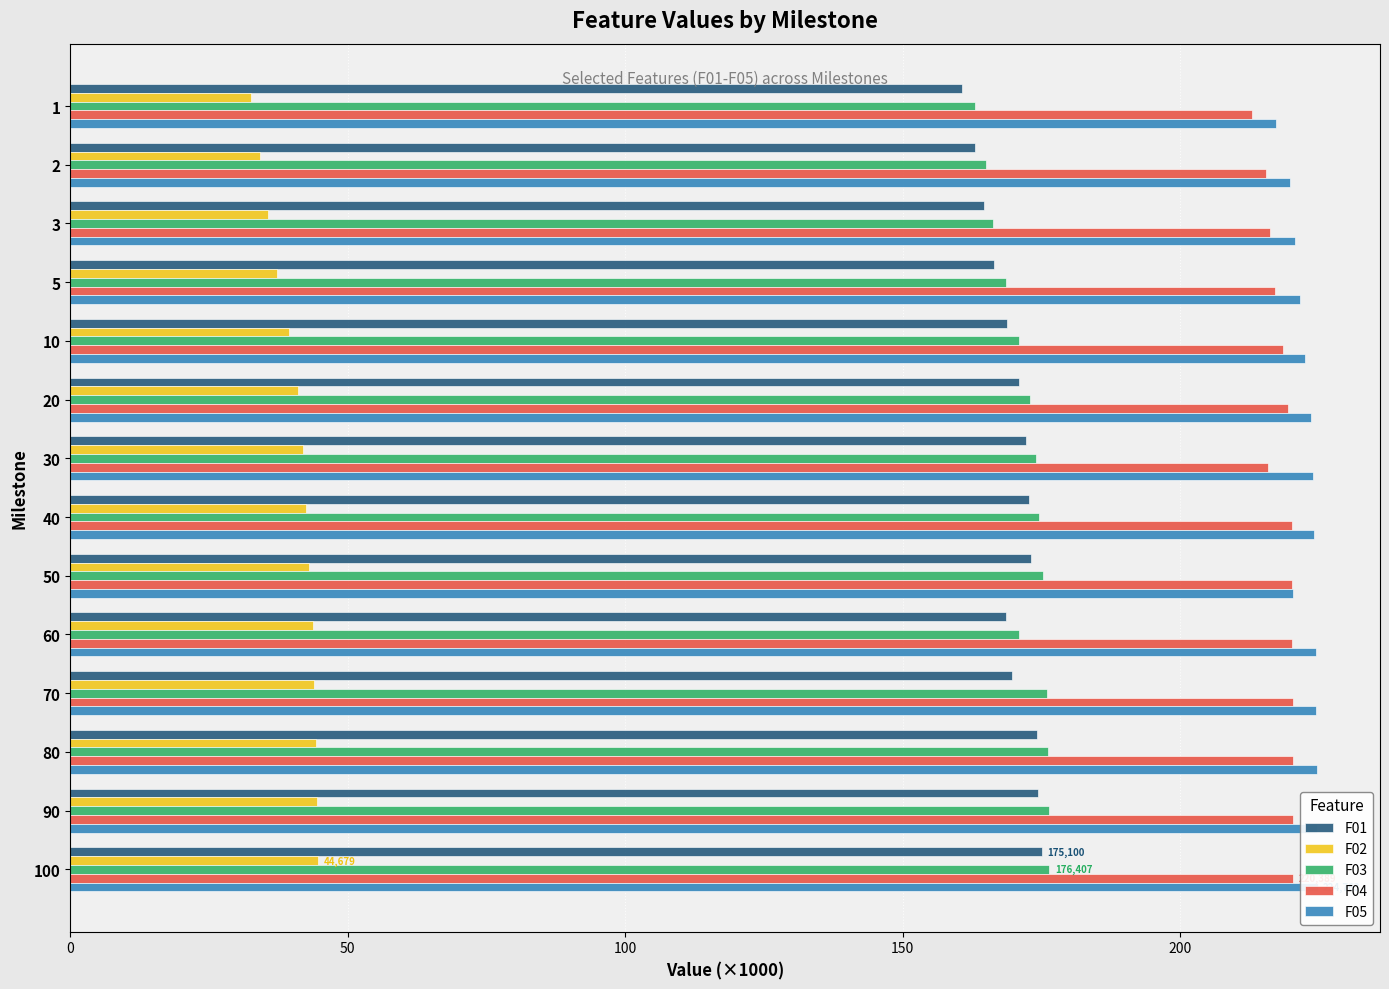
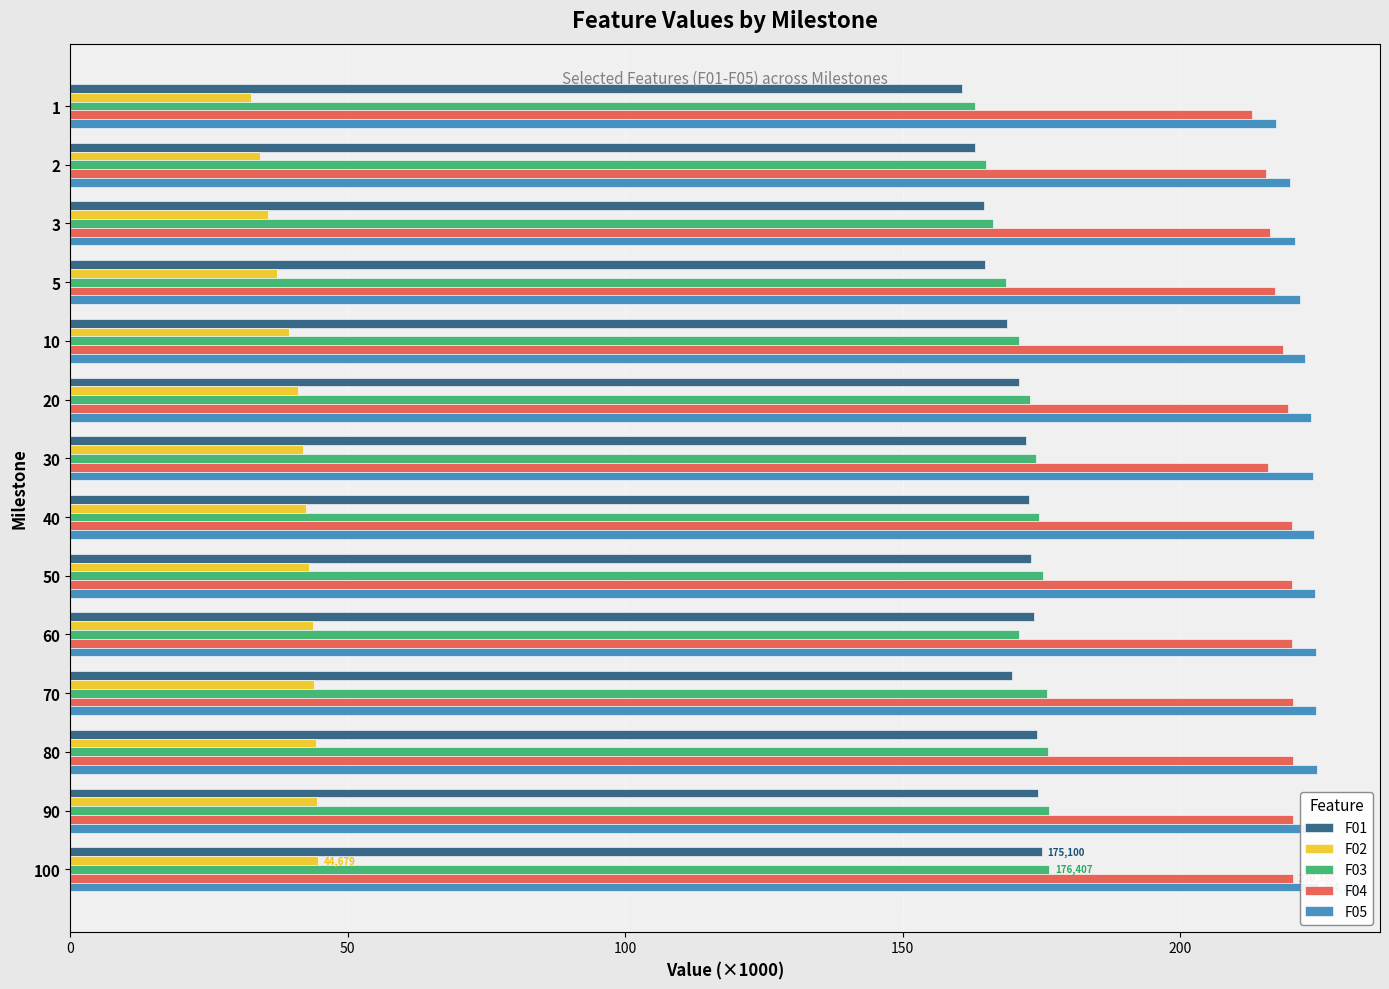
  {
    "F01": {
      "1": 161,
      "2": 163,
      "3": 165,
-     "5": 166,
+     "5": 165,
      "10": 169,
      "20": 171,
      "30": 172,
      "40": 173,
      "50": 173,
-     "60": 169,
+     "60": 174,
      "70": 170,
      "80": 174,
      "90": 174
    },
    "F02": {
      "1": 33,
      "2": 34,
      "3": 36,
      "5": 37,
      "10": 39,
      "20": 41,
      "30": 42,
      "40": 43,
      "50": 43,
      "60": 44,
      "70": 44,
      "80": 44,
      "90": 44
    },
    "F03": {
      "1": 163,
      "2": 165,
      "3": 166,
      "5": 169,
      "10": 171,
      "20": 173,
      "30": 174,
      "40": 175,
      "50": 175,
      "60": 171,
      "70": 176,
      "80": 176,
      "90": 176
    },
    "F04": {
      "1": 213,
      "2": 215,
      "3": 216,
      "5": 217,
      "10": 218,
      "20": 219,
      "30": 216,
      "40": 220,
      "50": 220,
      "60": 220,
      "70": 220,
      "80": 220,
      "90": 220,
      "100": 220
    },
    "F05": {
      "1": 217,
      "2": 220,
      "3": 221,
      "5": 222,
      "10": 222,
      "20": 224,
      "30": 224,
      "40": 224,
-     "50": 220,
+     "50": 224,
      "60": 224,
      "70": 224,
      "80": 225
    }
  }
